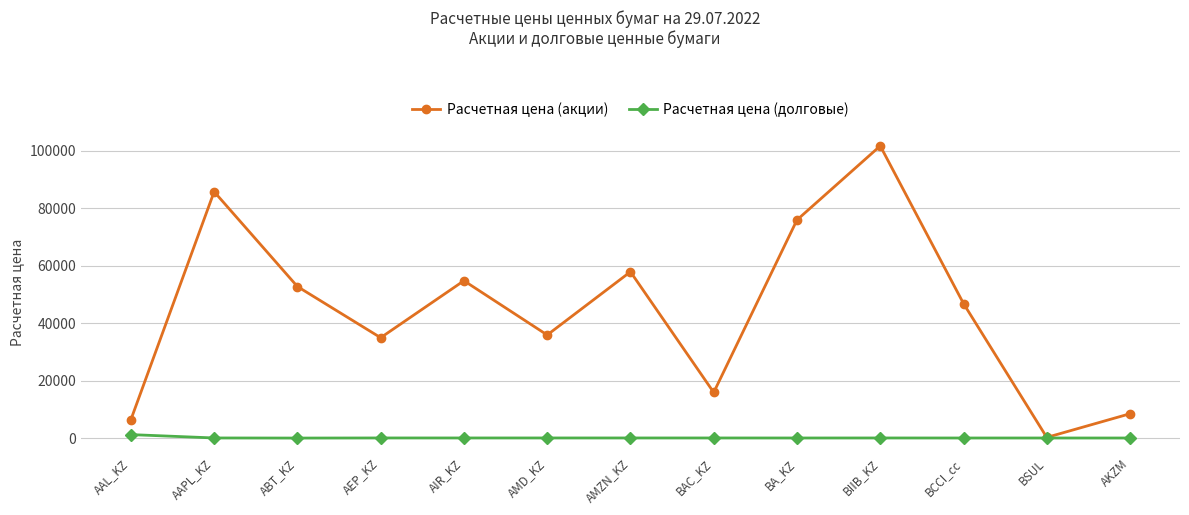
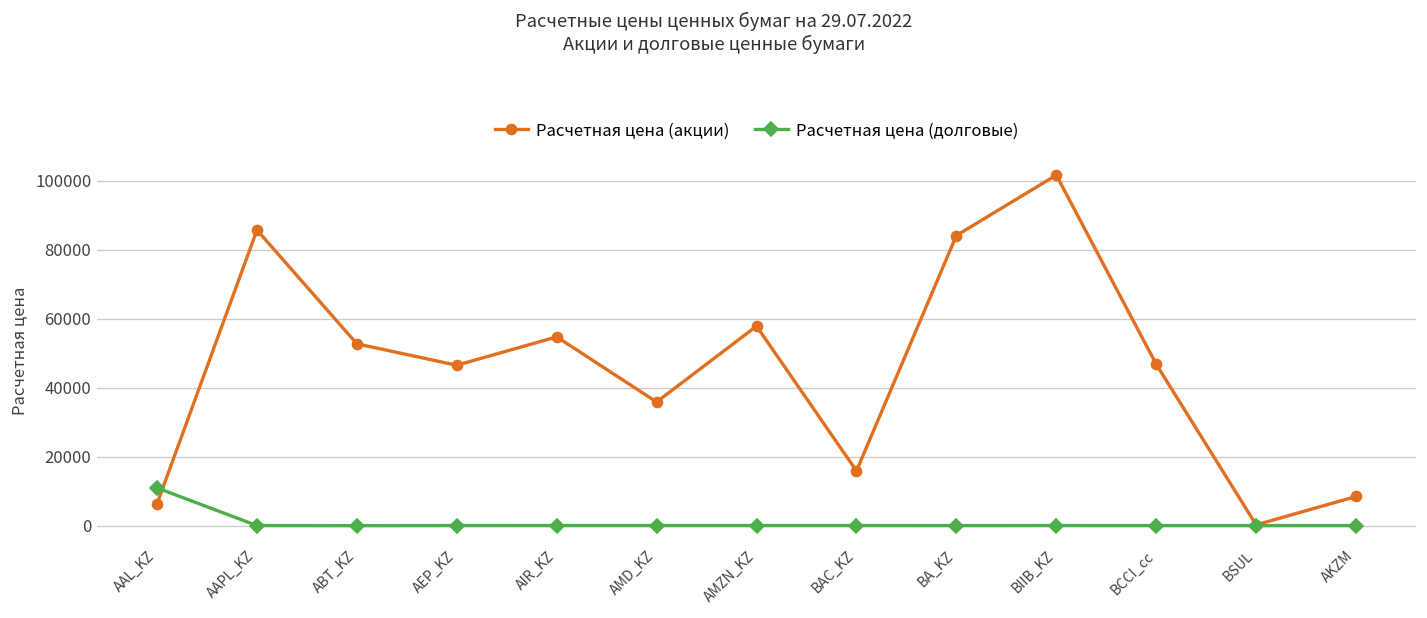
  {
    "Расчетная цена (акции)": {
      "AAL_KZ": 6000,
      "AAPL_KZ": 86000,
      "ABT_KZ": 53000,
-     "AEP_KZ": 35000,
+     "AEP_KZ": 47000,
      "AIR_KZ": 55000,
      "AMD_KZ": 36000,
      "AMZN_KZ": 58000,
      "BAC_KZ": 16000,
-     "BA_KZ": 76000,
+     "BA_KZ": 84000,
      "BIIB_KZ": 102000,
      "BCCI_cc": 47000,
      "AKZM": 9000
    },
    "Расчетная цена (долговые)": {
-     "AAL_KZ": 1000,
+     "AAL_KZ": 11000,
      "AAPL_KZ": 0,
      "ABT_KZ": 0,
      "AEP_KZ": 0,
      "AIR_KZ": 0,
      "AMD_KZ": 0,
      "AMZN_KZ": 0,
      "BAC_KZ": 0,
      "BA_KZ": 0,
      "BIIB_KZ": 0,
      "BCCI_cc": 0,
      "AKZM": 0
    }
  }
